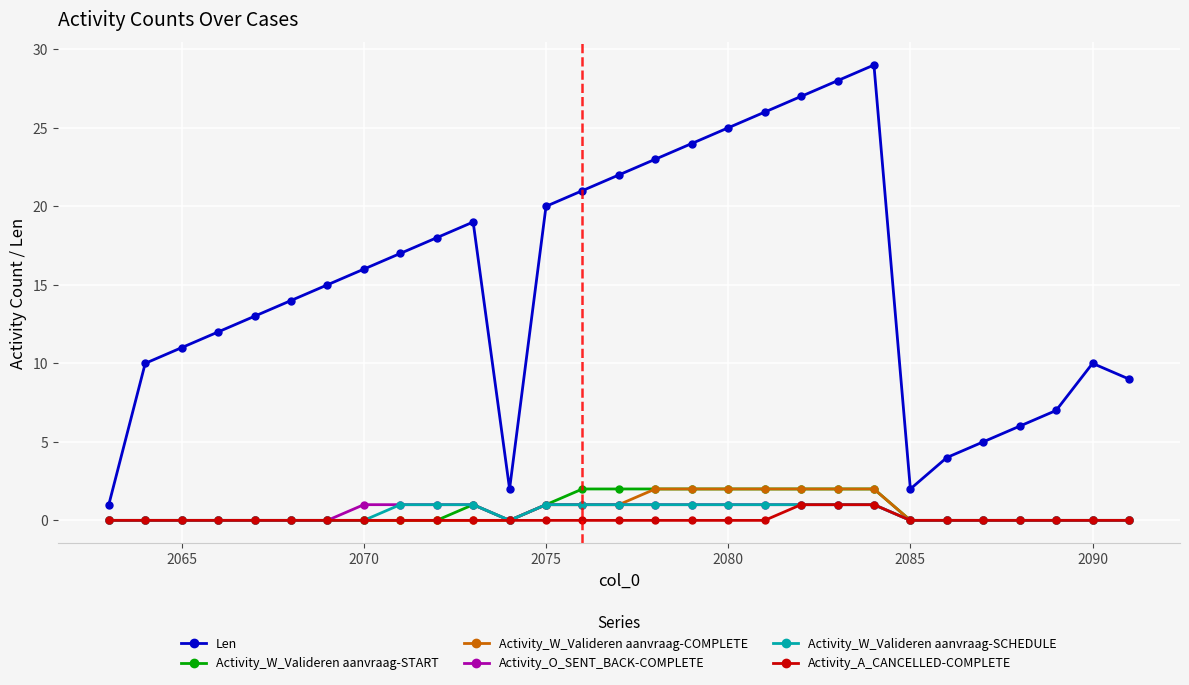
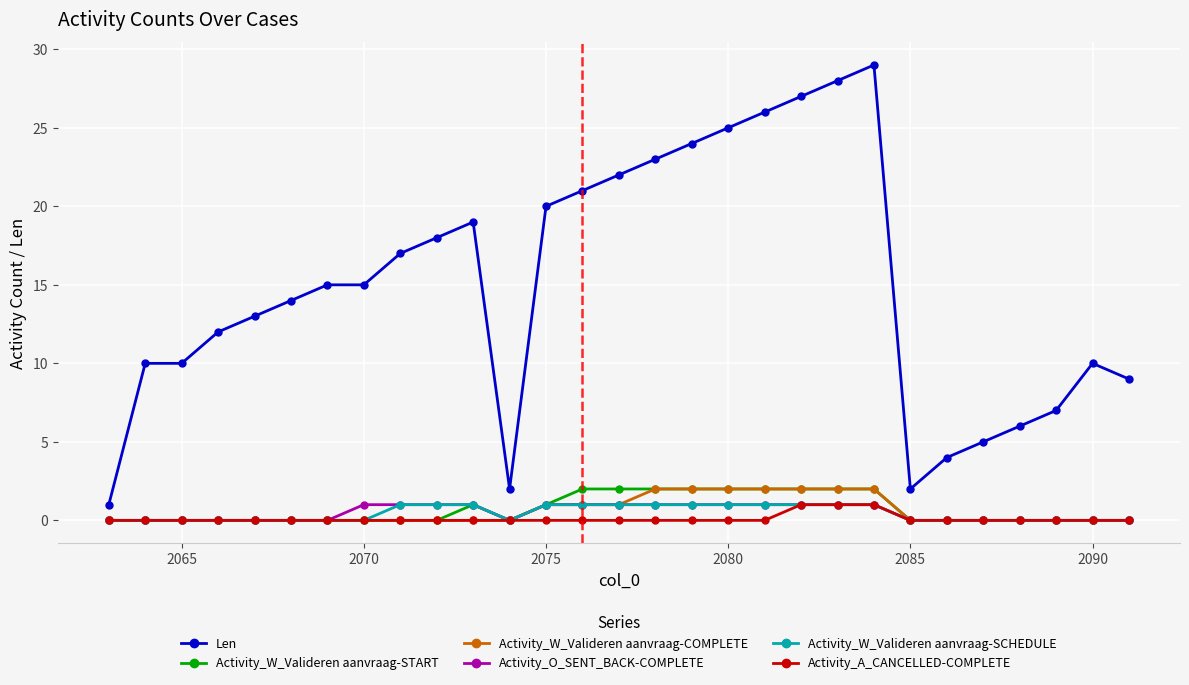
  {
    "Len": {
-     "2065": 11,
-     "2070": 16,
+     "2065": 10,
+     "2070": 15,
      "2075": 20,
      "2080": 25,
      "2085": 2,
      "2090": 10
    },
    "Activity_O_SENT_BACK-COMPLETE": {
      "2070": 1
    },
    "Activity_A_CANCELLED-COMPLETE": {
      "2075": 0,
      "2080": 0
    }
  }
